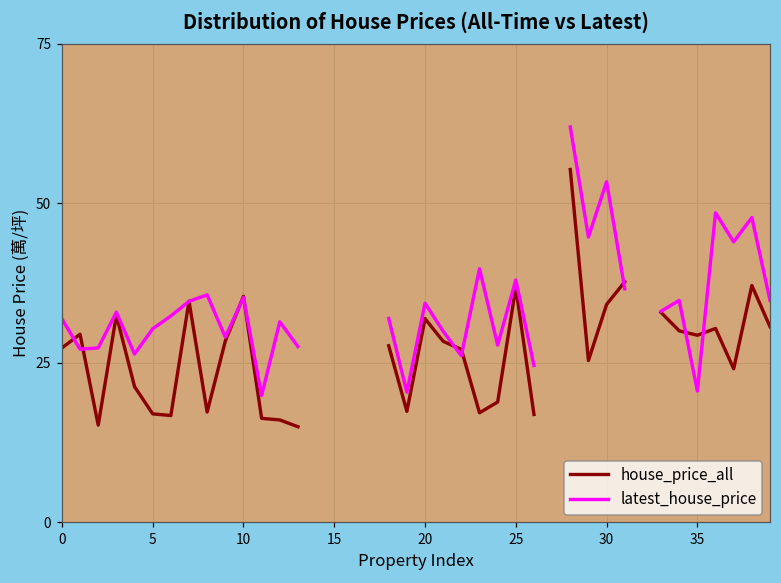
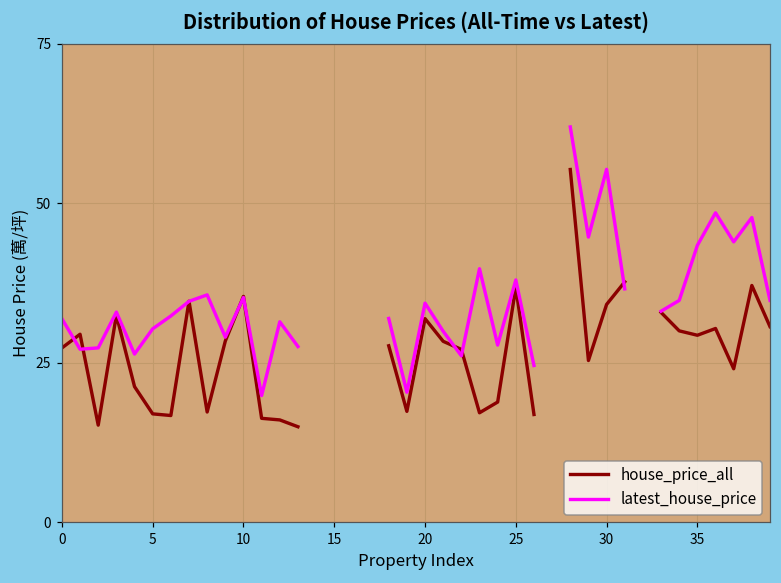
  {
    "house_price_all": {
      "0": 27,
      "5": 17,
      "15": 15,
      "20": 32,
      "25": 37,
      "30": 34,
      "35": 29
    },
    "latest_house_price": {
      "0": 32,
      "5": 30,
      "15": 28,
      "20": 34,
      "25": 38,
-     "30": 53,
-     "35": 21
+     "30": 55,
+     "35": 43
    }
  }
